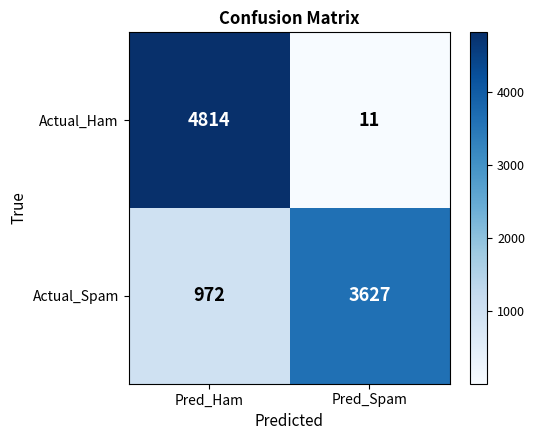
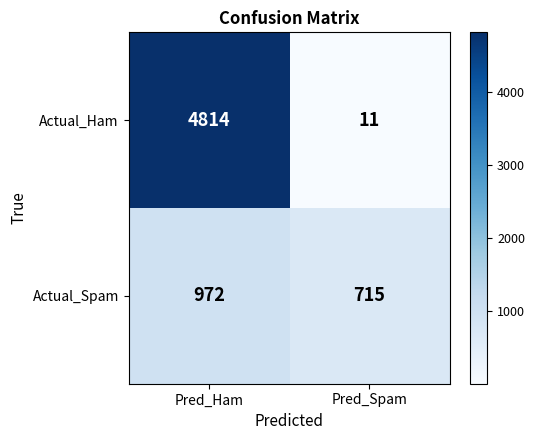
  {
    "Actual_Ham": {
      "Pred_Ham": 4814,
      "Pred_Spam": 11
    },
    "Actual_Spam": {
      "Pred_Ham": 972,
-     "Pred_Spam": 3627
+     "Pred_Spam": 715
    }
  }
